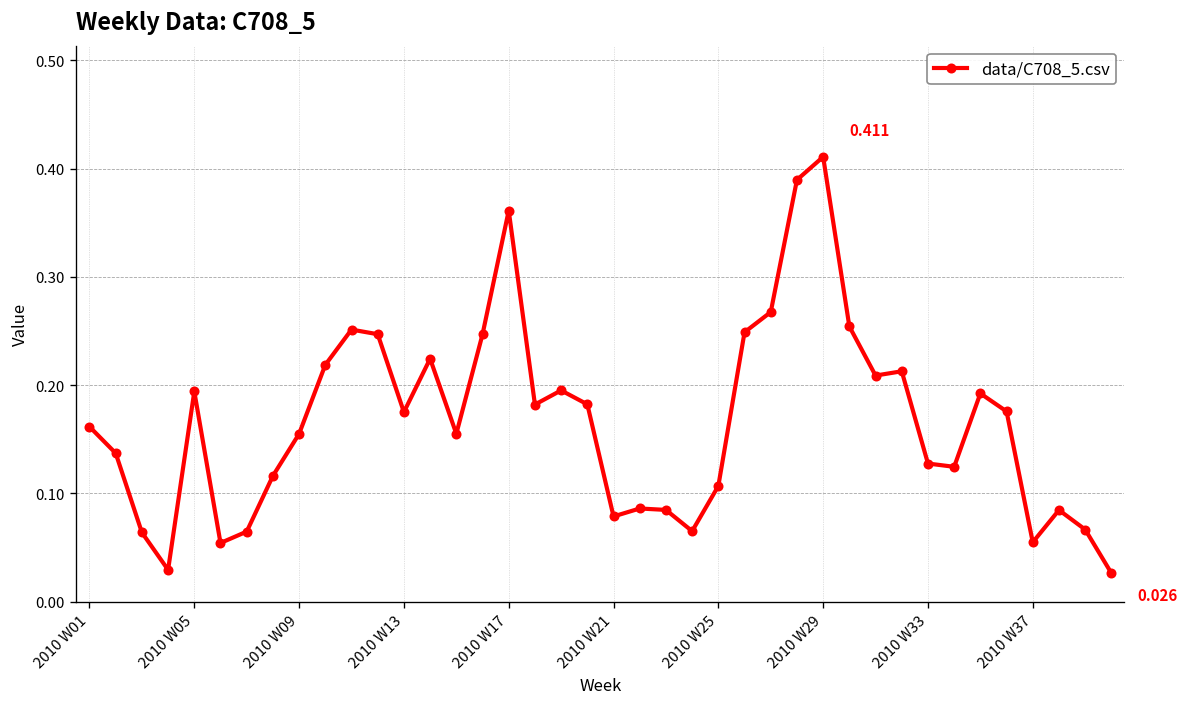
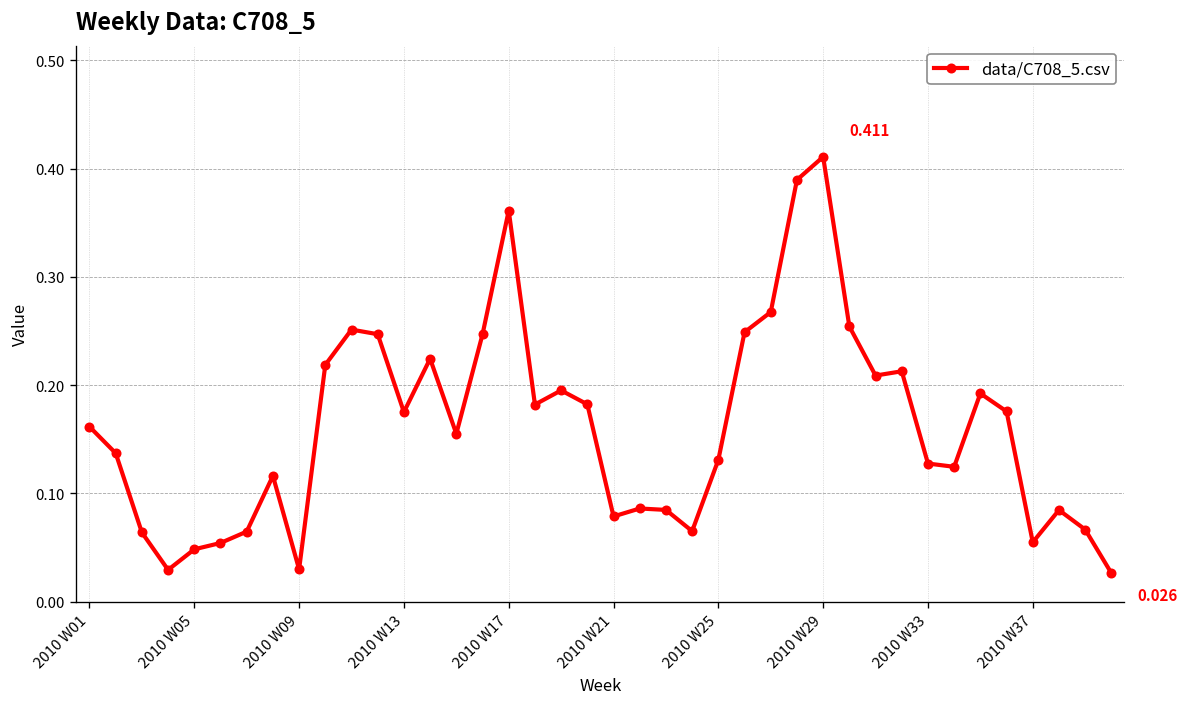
  {
    "2010 W01": 0.16,
-   "2010 W05": 0.19,
-   "2010 W09": 0.15,
+   "2010 W05": 0.05,
+   "2010 W09": 0.03,
    "2010 W13": 0.18,
    "2010 W17": 0.36,
    "2010 W21": 0.08,
-   "2010 W25": 0.11,
+   "2010 W25": 0.13,
    "2010 W29": 0.41,
    "2010 W33": 0.13,
    "2010 W37": 0.05
  }
